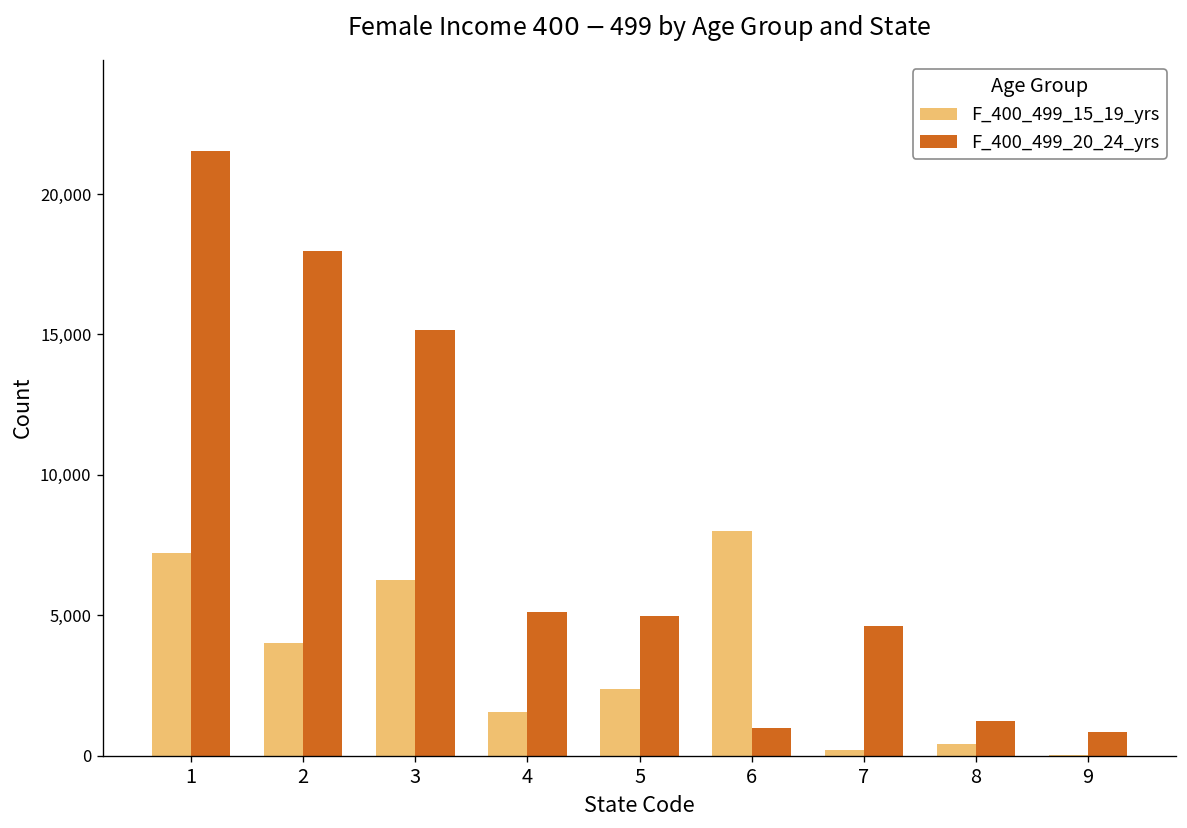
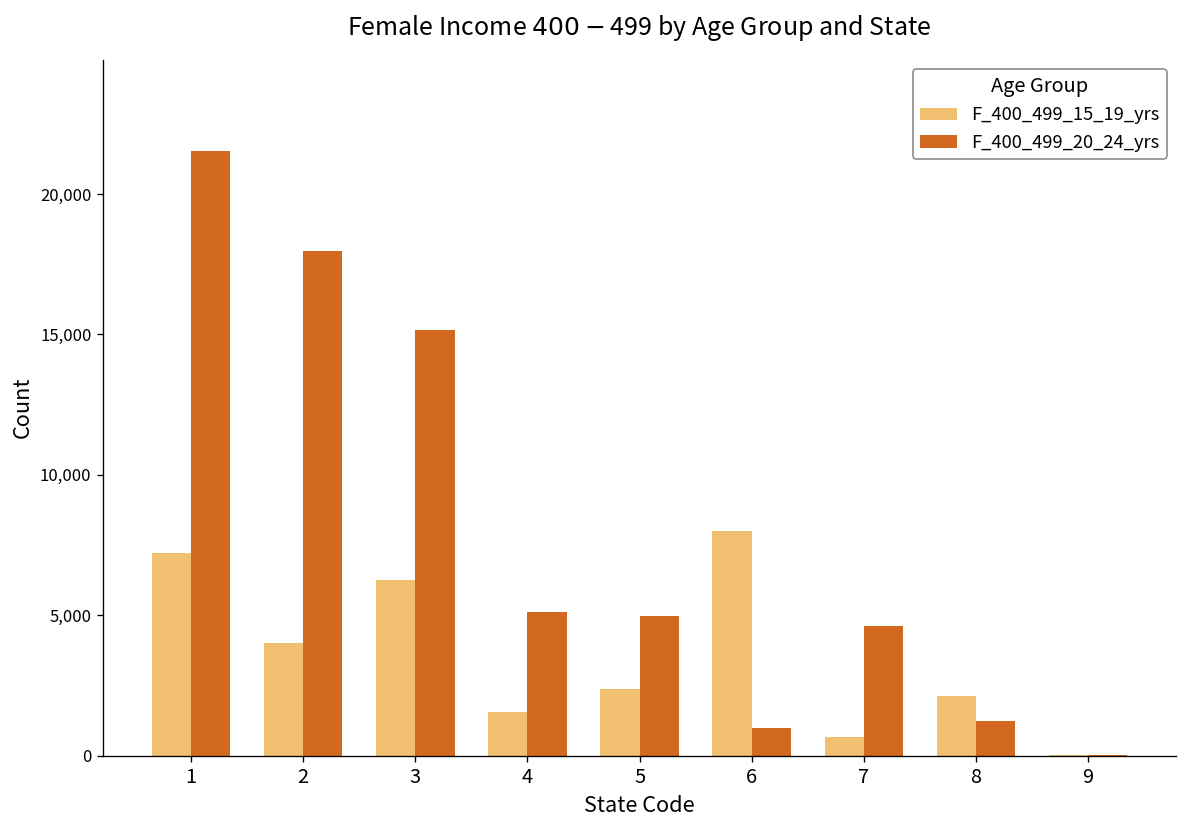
  {
    "F_400_499_15_19_yrs": {
      "1": "7,200",
      "2": "4,000",
      "3": "6,300",
      "4": "1,500",
      "5": "2,400",
      "6": "8,000",
-     "7": "200",
-     "8": "400"
+     "7": "700",
+     "8": "2,100"
    },
    "F_400_499_20_24_yrs": {
      "1": "21,500",
      "2": "18,000",
      "3": "15,200",
      "4": "5,100",
      "5": "5,000",
      "6": "1,000",
      "7": "4,600",
      "8": "1,200",
-     "9": "800"
+     "9": "0"
    }
  }
